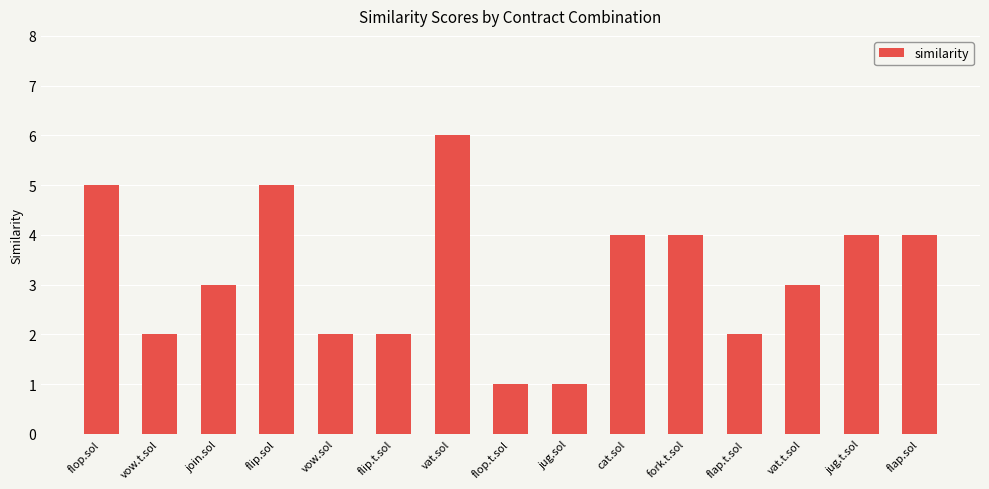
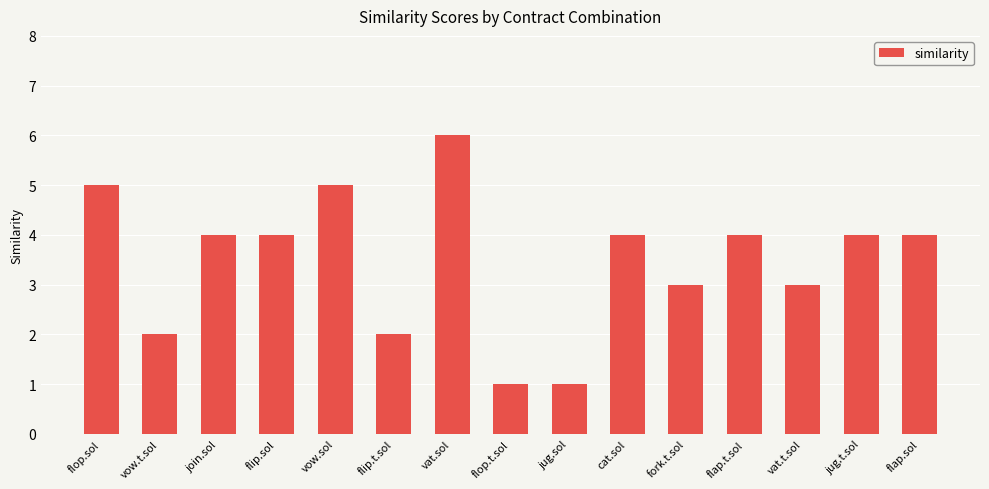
  {
    "flop.sol": 5,
    "vow.t.sol": 2,
-   "join.sol": 3,
-   "flip.sol": 5,
-   "vow.sol": 2,
+   "join.sol": 4,
+   "flip.sol": 4,
+   "vow.sol": 5,
    "flip.t.sol": 2,
    "vat.sol": 6,
    "flop.t.sol": 1,
    "jug.sol": 1,
    "cat.sol": 4,
-   "fork.t.sol": 4,
-   "flap.t.sol": 2,
+   "fork.t.sol": 3,
+   "flap.t.sol": 4,
    "vat.t.sol": 3,
    "jug.t.sol": 4,
    "flap.sol": 4
  }
